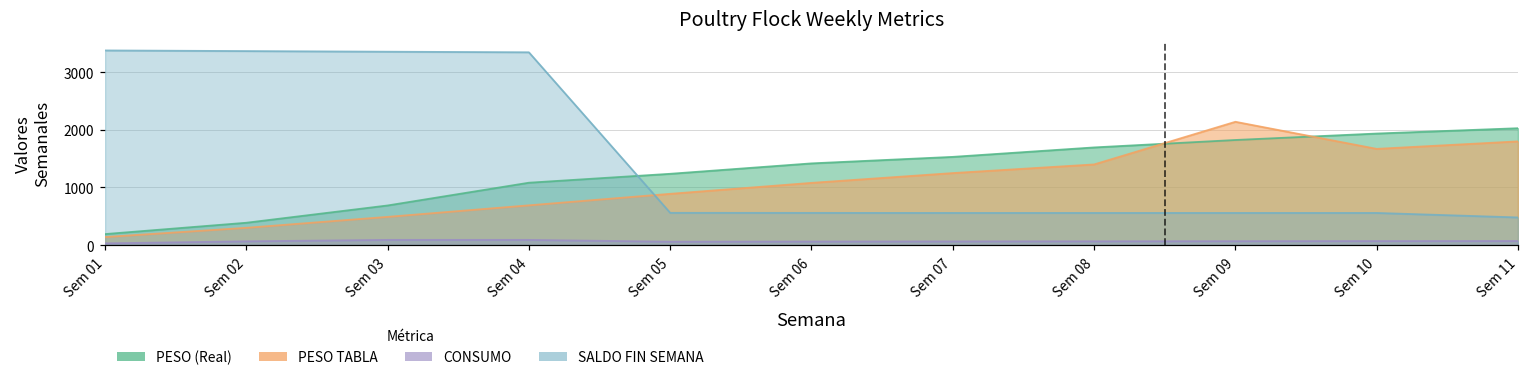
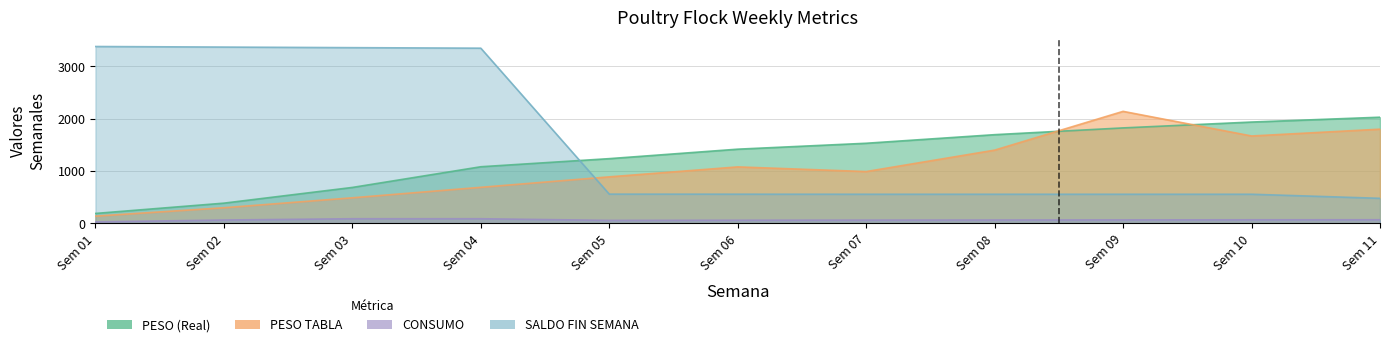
  {
    "PESO (Real)": {
      "Sem 01": 200,
      "Sem 02": 400,
      "Sem 03": 700,
      "Sem 04": 1100,
      "Sem 05": 1200,
      "Sem 06": 1400,
      "Sem 07": 1500,
      "Sem 08": 1700,
      "Sem 09": 1800,
      "Sem 10": 1900,
      "Sem 11": 2000
    },
    "PESO TABLA": {
      "Sem 01": 100,
      "Sem 02": 300,
      "Sem 03": 500,
      "Sem 04": 700,
      "Sem 05": 900,
      "Sem 06": 1100,
-     "Sem 07": 1300,
+     "Sem 07": 1000,
      "Sem 08": 1400,
      "Sem 09": 2100,
      "Sem 10": 1700,
      "Sem 11": 1800
    }
  }
